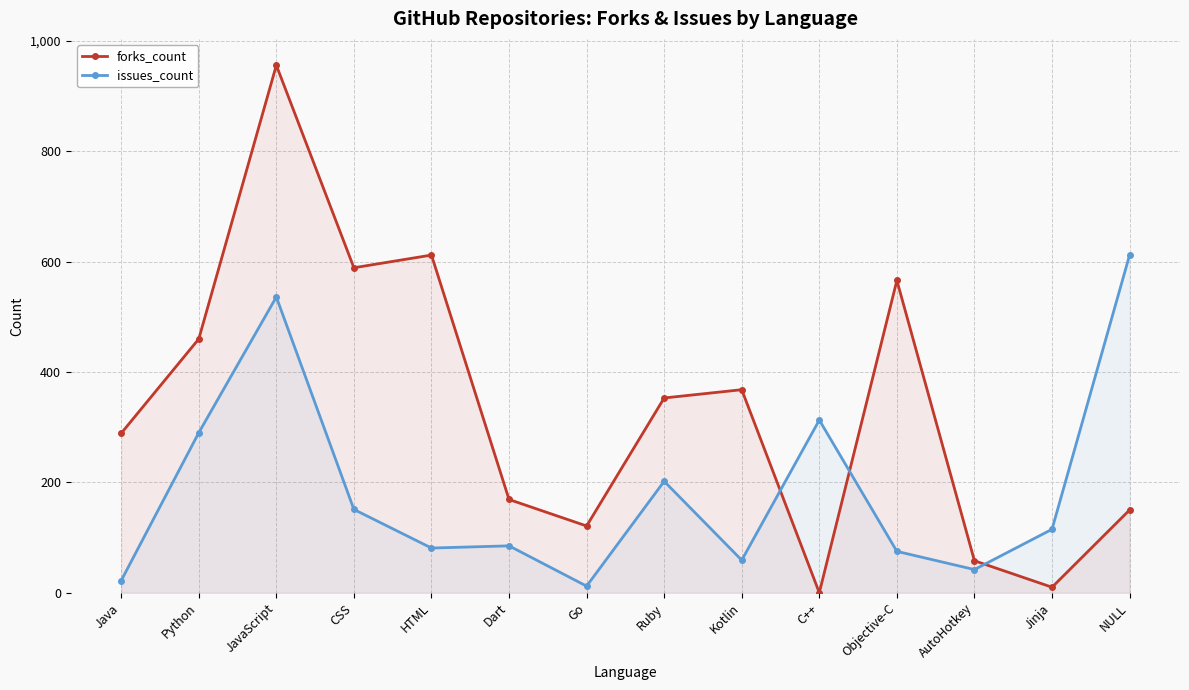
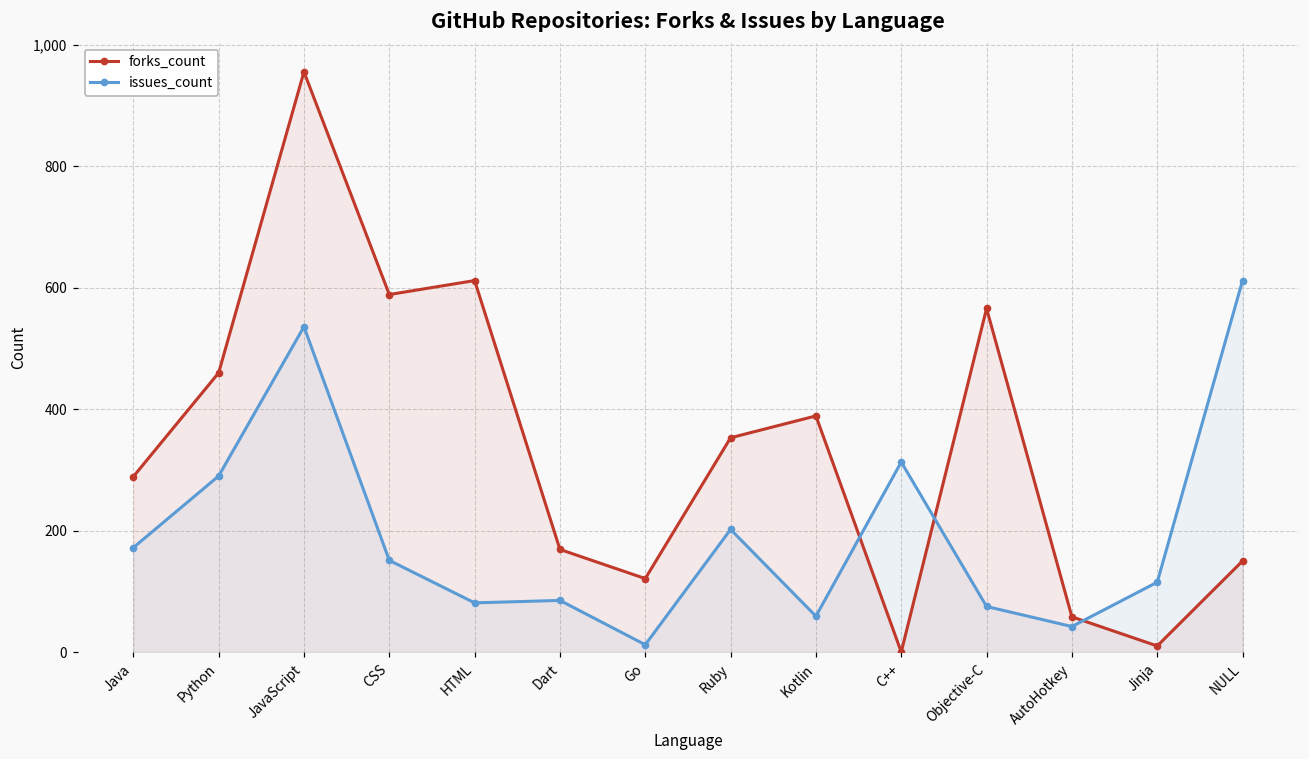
  {
    "forks_count": {
      "Java": 290,
      "Python": 460,
      "JavaScript": 960,
      "CSS": 590,
      "HTML": 610,
      "Dart": 170,
      "Go": 120,
      "Ruby": 350,
-     "Kotlin": 370,
+     "Kotlin": 390,
      "C++": 0,
      "Objective-C": 570,
      "AutoHotkey": 60,
      "Jinja": 10,
      "NULL": 150
    },
    "issues_count": {
-     "Java": 20,
+     "Java": 170,
      "Python": 290,
      "JavaScript": 540,
      "CSS": 150,
      "HTML": 80,
      "Dart": 90,
      "Go": 10,
      "Ruby": 200,
      "Kotlin": 60,
      "C++": 310,
      "Objective-C": 80,
      "AutoHotkey": 40,
      "Jinja": 120,
      "NULL": 610
    }
  }
